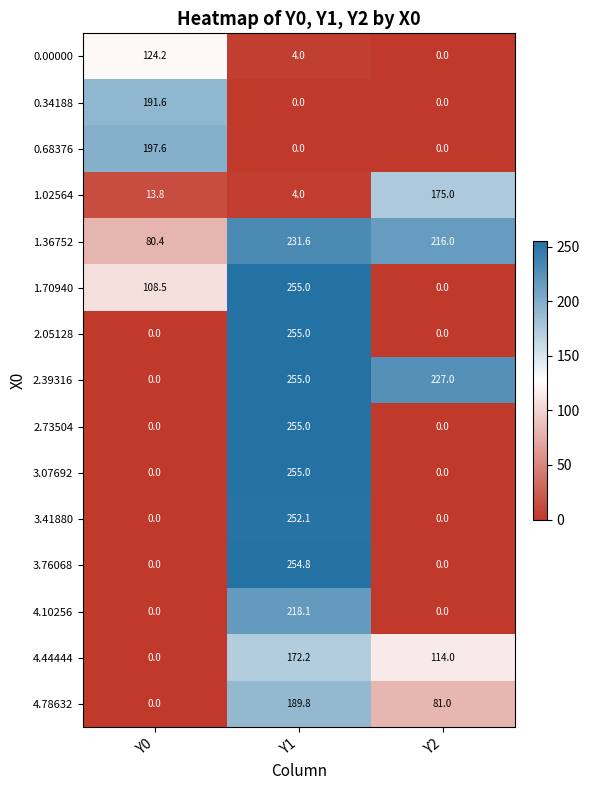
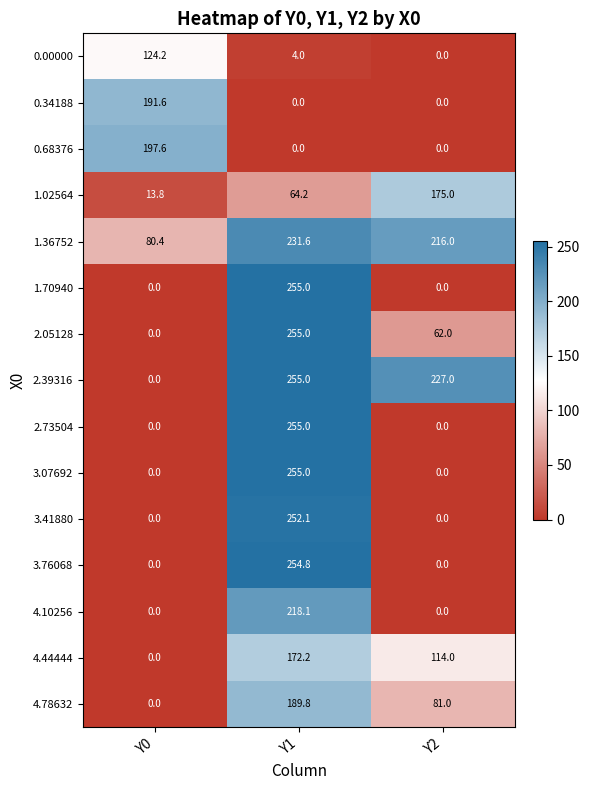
  {
    "0.00000": {
      "Y0": 124.2,
      "Y1": 4.0,
      "Y2": 0.0
    },
    "0.34188": {
      "Y0": 191.6,
      "Y1": 0.0,
      "Y2": 0.0
    },
    "0.68376": {
      "Y0": 197.6,
      "Y1": 0.0,
      "Y2": 0.0
    },
    "1.02564": {
      "Y0": 13.8,
-     "Y1": 4.0,
+     "Y1": 64.2,
      "Y2": 175.0
    },
    "1.36752": {
      "Y0": 80.4,
      "Y1": 231.6,
      "Y2": 216.0
    },
    "1.70940": {
-     "Y0": 108.5,
+     "Y0": 0.0,
      "Y1": 255.0,
      "Y2": 0.0
    },
    "2.05128": {
      "Y0": 0.0,
      "Y1": 255.0,
-     "Y2": 0.0
+     "Y2": 62.0
    },
    "2.39316": {
      "Y0": 0.0,
      "Y1": 255.0,
      "Y2": 227.0
    },
    "2.73504": {
      "Y0": 0.0,
      "Y1": 255.0,
      "Y2": 0.0
    },
    "3.07692": {
      "Y0": 0.0,
      "Y1": 255.0,
      "Y2": 0.0
    },
    "3.41880": {
      "Y0": 0.0,
      "Y1": 252.1,
      "Y2": 0.0
    },
    "3.76068": {
      "Y0": 0.0,
      "Y1": 254.8,
      "Y2": 0.0
    },
    "4.10256": {
      "Y0": 0.0,
      "Y1": 218.1,
      "Y2": 0.0
    },
    "4.44444": {
      "Y0": 0.0,
      "Y1": 172.2,
      "Y2": 114.0
    },
    "4.78632": {
      "Y0": 0.0,
      "Y1": 189.8,
      "Y2": 81.0
    }
  }
